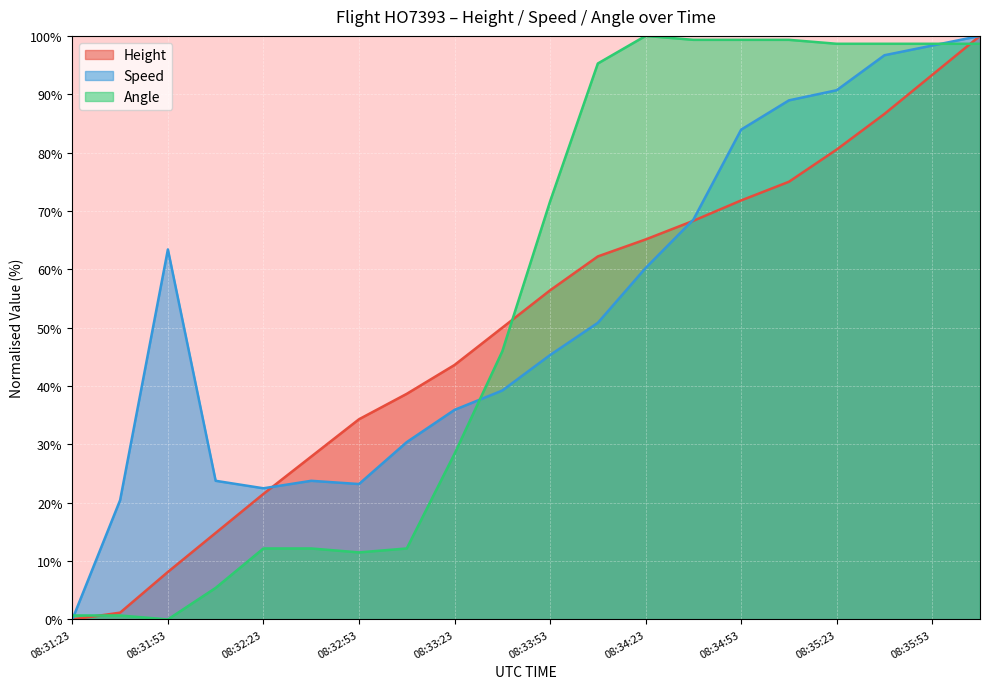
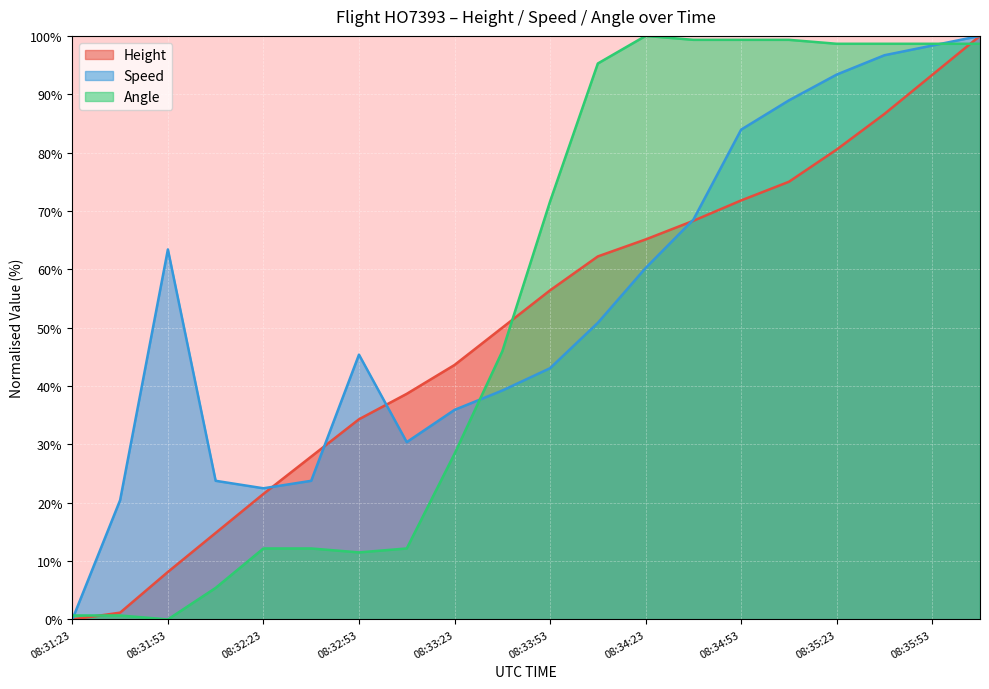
  {
    "Height": {
      "08:31:53": "8%",
      "08:32:23": "22%",
      "08:32:53": "34%",
      "08:33:23": "44%",
      "08:33:53": "56%",
      "08:34:23": "65%",
      "08:34:53": "72%",
      "08:35:23": "81%",
      "08:35:53": "93%"
    },
    "Speed": {
      "08:31:53": "63%",
      "08:32:23": "22%",
-     "08:32:53": "23%",
+     "08:32:53": "45%",
      "08:33:23": "36%",
-     "08:33:53": "45%",
+     "08:33:53": "43%",
      "08:34:23": "60%",
      "08:34:53": "84%",
-     "08:35:23": "91%"
+     "08:35:23": "93%"
    },
    "Angle": {
      "08:31:23": "1%",
      "08:31:53": "0%",
      "08:32:23": "12%",
      "08:32:53": "11%",
      "08:33:23": "28%",
      "08:33:53": "72%",
      "08:34:23": "100%",
      "08:34:53": "99%",
      "08:35:23": "99%"
    }
  }
